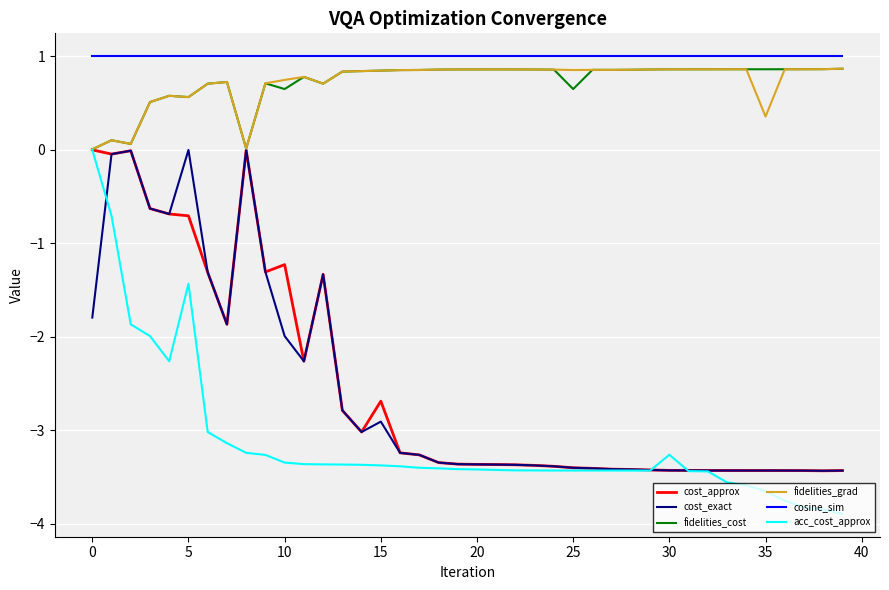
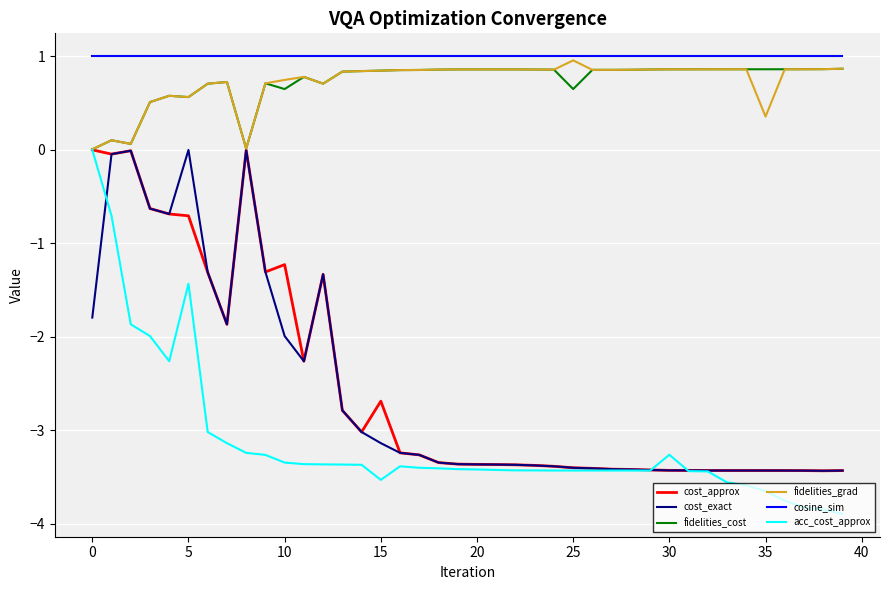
  {
    "cost_approx": {
      "5": -0.7,
      "10": -1.2,
      "15": -2.7
    },
    "cost_exact": {
      "0": -1.8,
      "5": 0.0,
      "10": -2.0,
-     "15": -2.9
+     "15": -3.1
    },
    "fidelities_cost": {
      "10": 0.6,
      "25": 0.6,
      "35": 0.9
    },
    "fidelities_grad": {
      "10": 0.7,
-     "25": 0.9,
+     "25": 1.0,
      "35": 0.4
    },
    "cosine_sim": {
      "0": 1.0,
      "5": 1.0,
      "10": 1.0,
      "15": 1.0,
      "20": 1.0,
      "25": 1.0,
      "30": 1.0,
      "35": 1.0
    },
    "acc_cost_approx": {
      "5": -1.4,
      "10": -3.3,
-     "15": -3.4,
+     "15": -3.5,
      "20": -3.4,
      "25": -3.4,
      "30": -3.3
    }
  }
